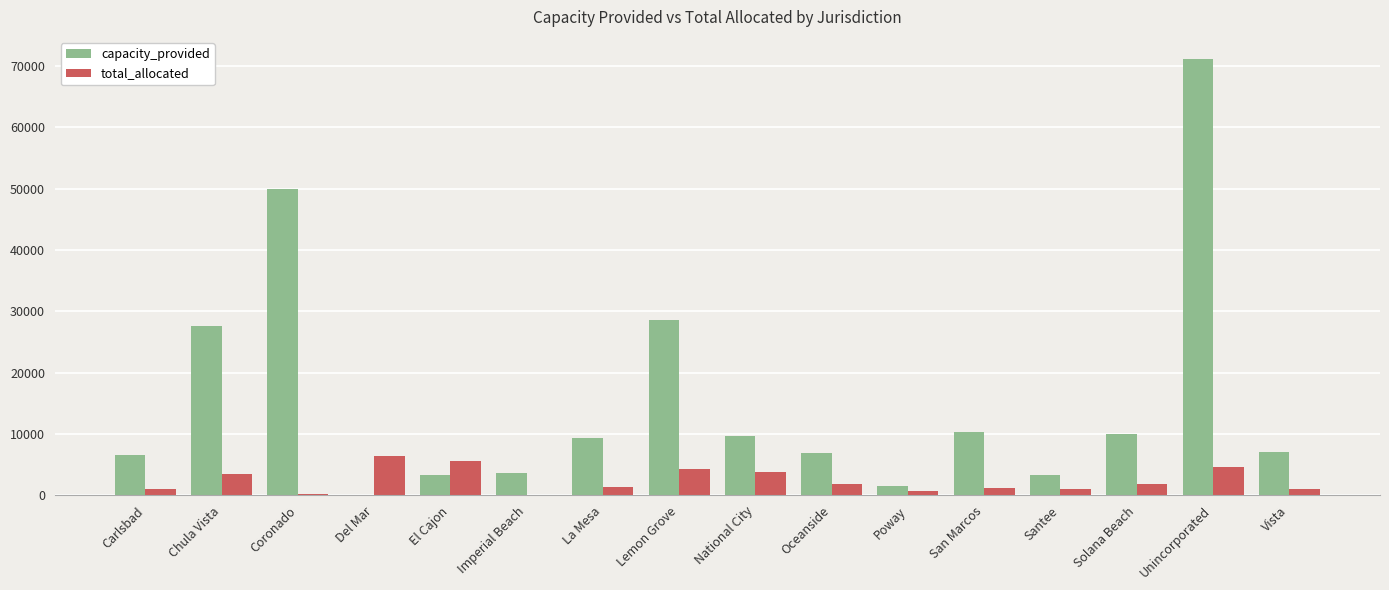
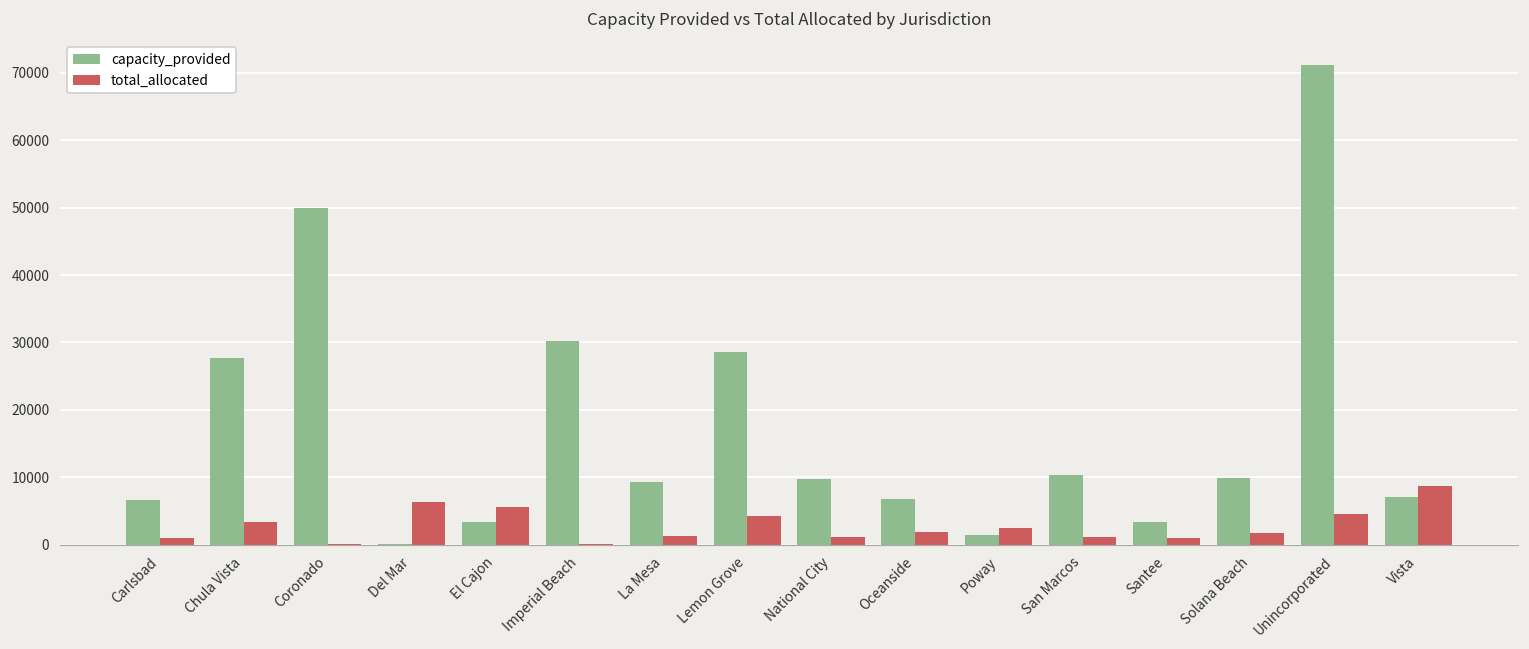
  {
    "capacity_provided": {
      "Carlsbad": 7000,
      "Chula Vista": 28000,
      "Coronado": 50000,
      "El Cajon": 3000,
-     "Imperial Beach": 4000,
+     "Imperial Beach": 30000,
      "La Mesa": 9000,
      "Lemon Grove": 29000,
      "National City": 10000,
      "Oceanside": 7000,
      "Poway": 1000,
      "San Marcos": 10000,
      "Santee": 3000,
      "Solana Beach": 10000,
      "Unincorporated": 71000,
      "Vista": 7000
    },
    "total_allocated": {
      "Carlsbad": 1000,
      "Chula Vista": 3000,
      "Del Mar": 6000,
      "El Cajon": 6000,
      "La Mesa": 1000,
      "Lemon Grove": 4000,
-     "National City": 4000,
+     "National City": 1000,
      "Oceanside": 2000,
-     "Poway": 1000,
+     "Poway": 2000,
      "San Marcos": 1000,
      "Santee": 1000,
      "Solana Beach": 2000,
      "Unincorporated": 5000,
-     "Vista": 1000
+     "Vista": 9000
    }
  }
